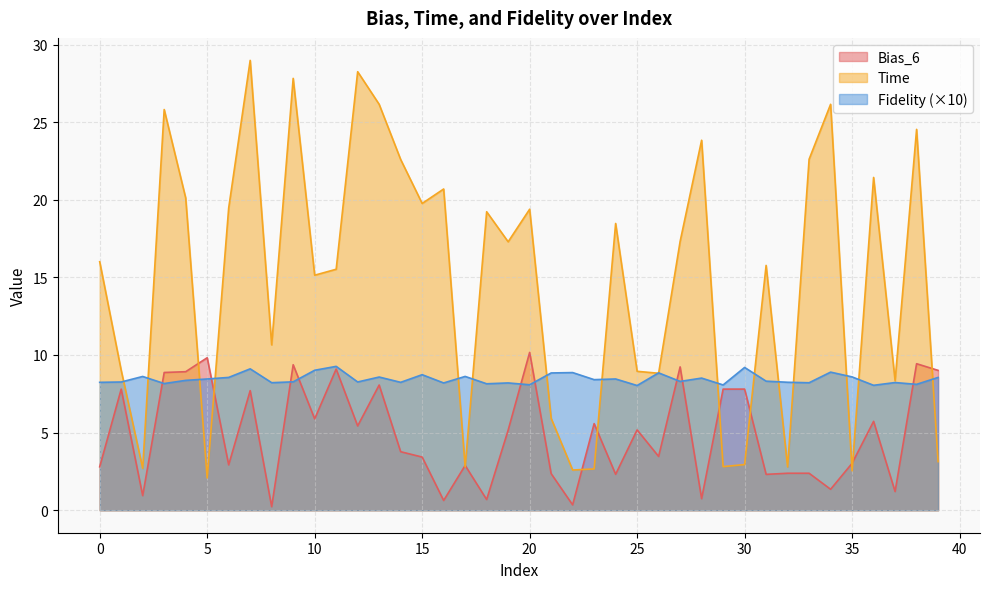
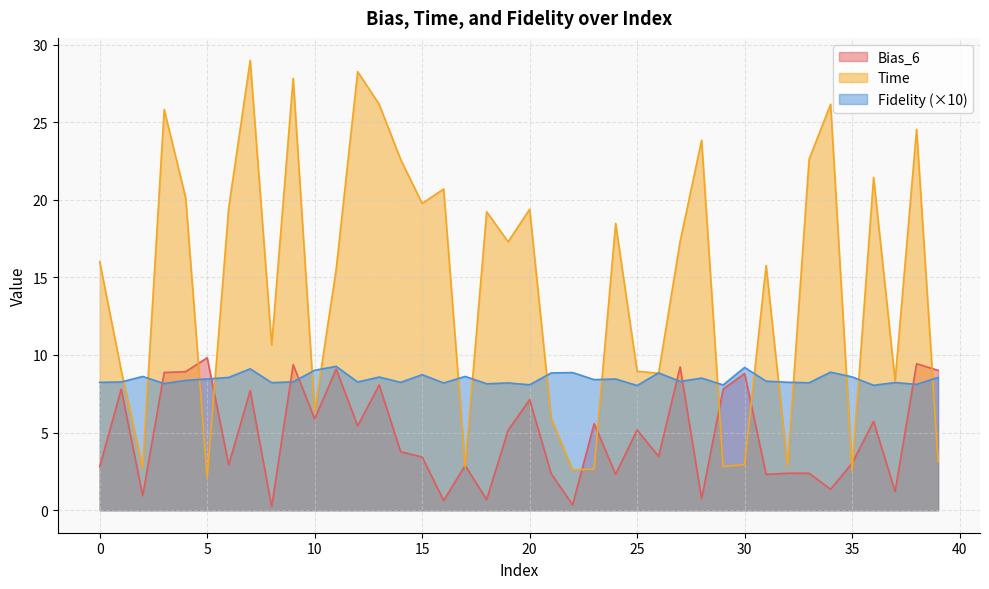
  {
    "Bias_6": {
      "0": 2.8,
      "5": 9.8,
      "10": 5.9,
      "15": 3.4,
-     "20": 10.2,
+     "20": 7.1,
      "25": 5.2,
-     "30": 7.8,
+     "30": 8.8,
      "35": 3.0
    },
    "Time": {
      "0": 16.0,
      "5": 2.1,
-     "10": 15.1,
+     "10": 6.3,
      "15": 19.8,
      "20": 19.4,
      "25": 8.9,
      "30": 2.9,
      "35": 2.5
    },
    "Fidelity (×10)": {
      "0": 8.2,
      "5": 8.5,
      "10": 9.0,
      "15": 8.7,
      "20": 8.1,
      "25": 8.0,
      "30": 9.2,
      "35": 8.6
    }
  }
